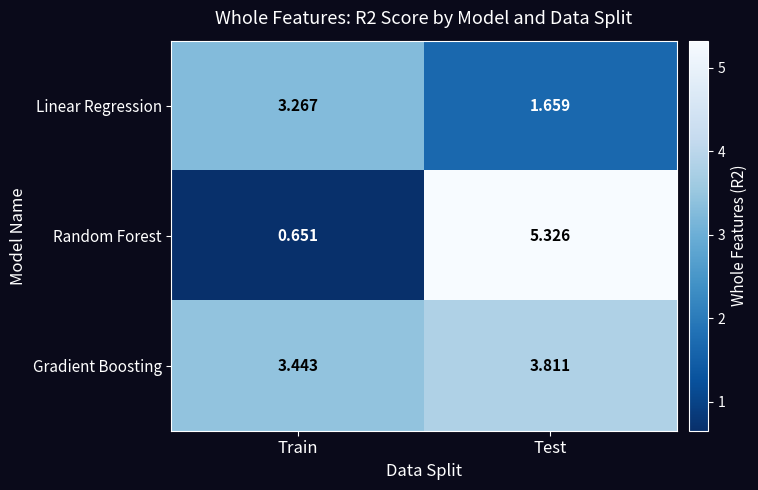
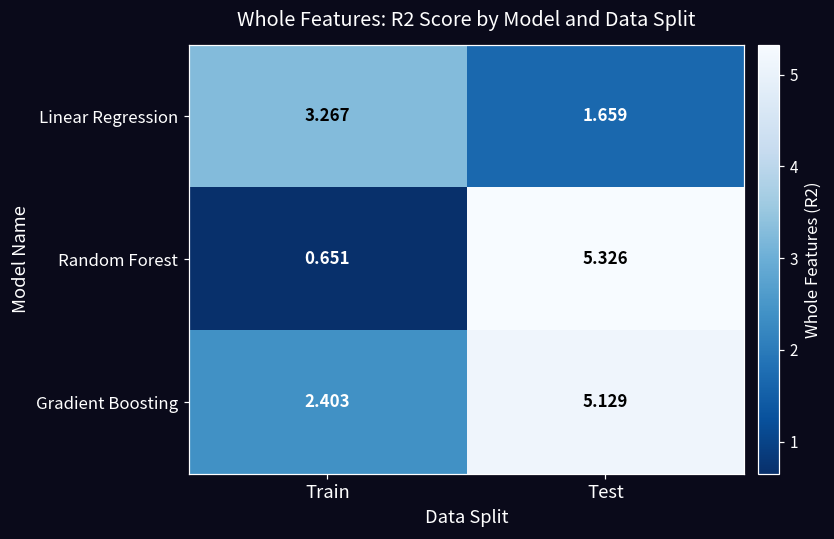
  {
    "Linear Regression": {
      "Train": 3.267,
      "Test": 1.659
    },
    "Random Forest": {
      "Train": 0.651,
      "Test": 5.326
    },
    "Gradient Boosting": {
-     "Train": 3.443,
-     "Test": 3.811
+     "Train": 2.403,
+     "Test": 5.129
    }
  }
